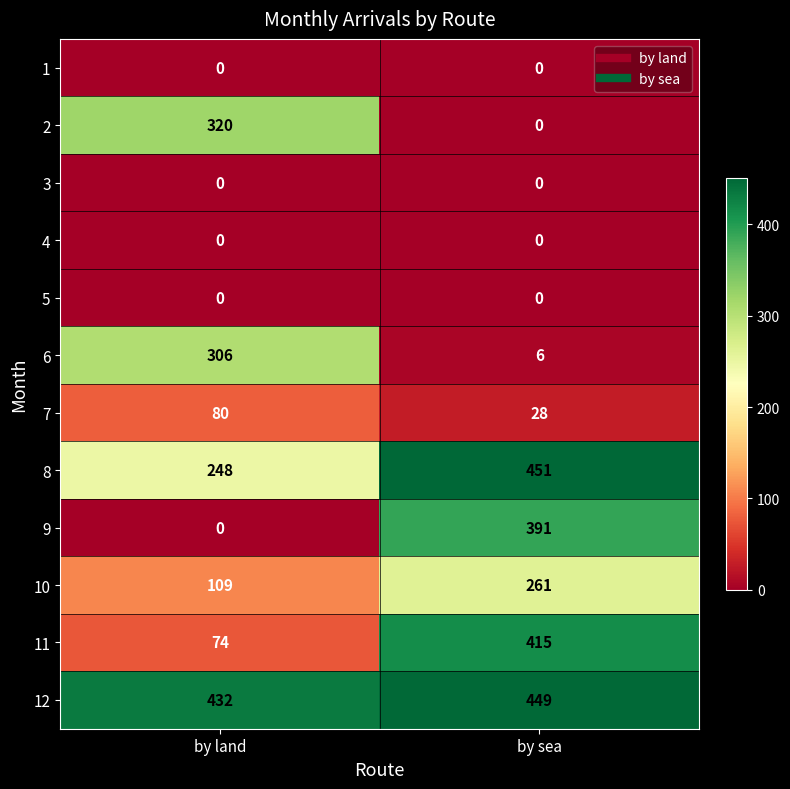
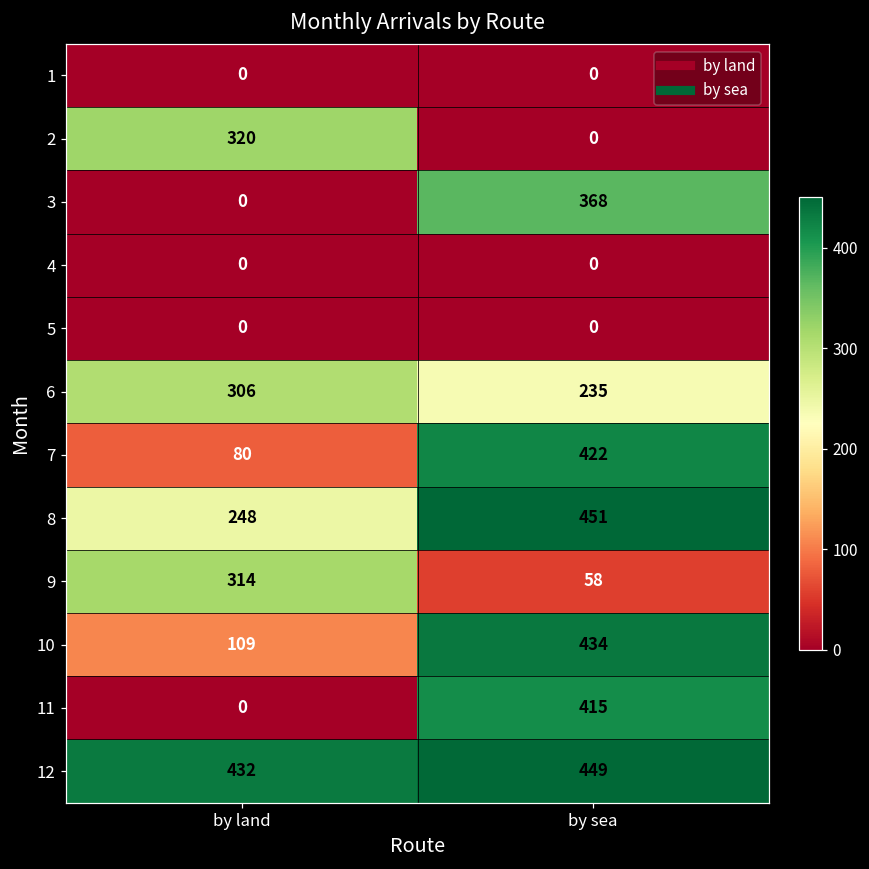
  {
    "1": {
      "by land": 0,
      "by sea": 0
    },
    "2": {
      "by land": 320,
      "by sea": 0
    },
    "3": {
      "by land": 0,
-     "by sea": 0
+     "by sea": 368
    },
    "4": {
      "by land": 0,
      "by sea": 0
    },
    "5": {
      "by land": 0,
      "by sea": 0
    },
    "6": {
      "by land": 306,
-     "by sea": 6
+     "by sea": 235
    },
    "7": {
      "by land": 80,
-     "by sea": 28
+     "by sea": 422
    },
    "8": {
      "by land": 248,
      "by sea": 451
    },
    "9": {
-     "by land": 0,
-     "by sea": 391
+     "by land": 314,
+     "by sea": 58
    },
    "10": {
      "by land": 109,
-     "by sea": 261
+     "by sea": 434
    },
    "11": {
-     "by land": 74,
+     "by land": 0,
      "by sea": 415
    },
    "12": {
      "by land": 432,
      "by sea": 449
    }
  }
